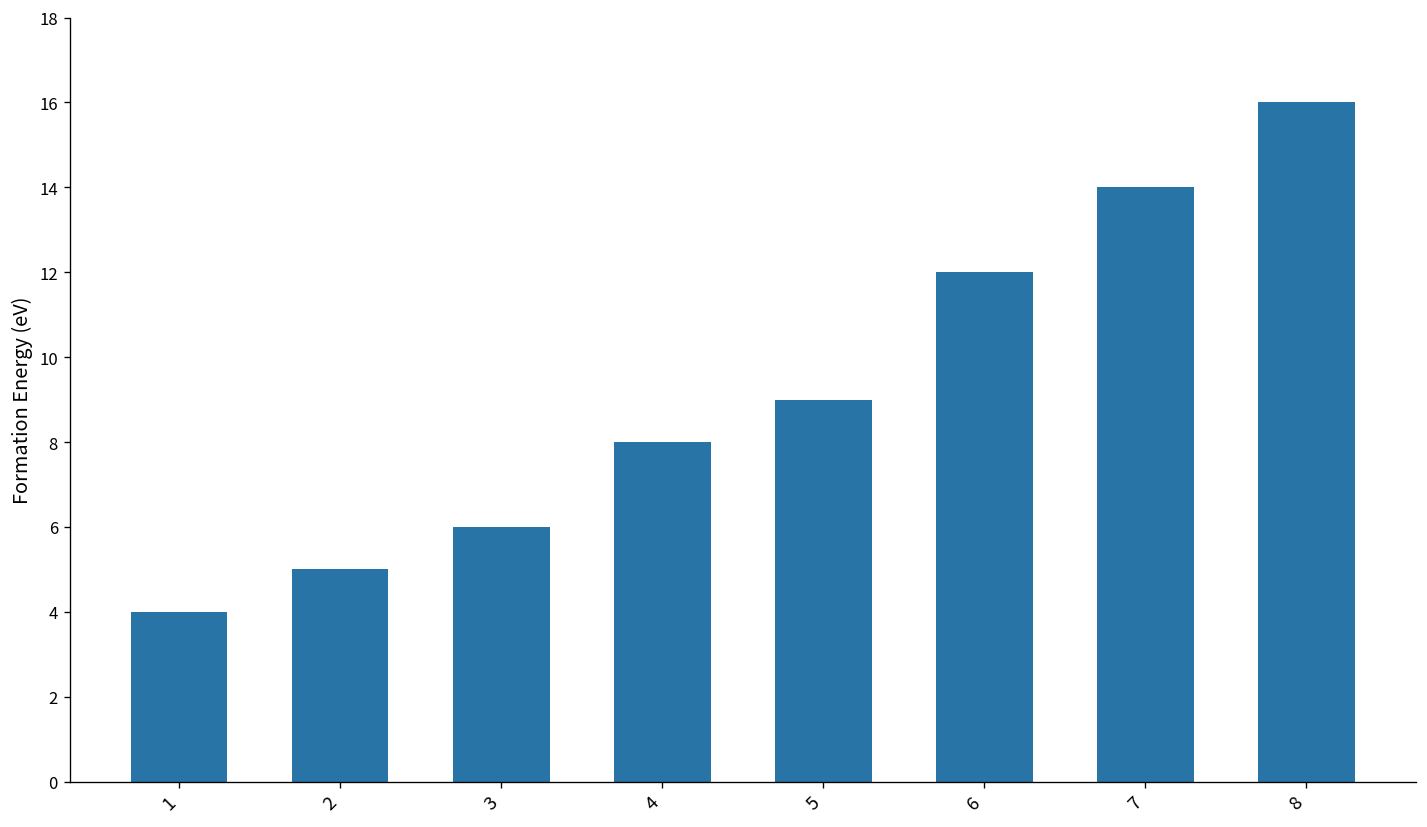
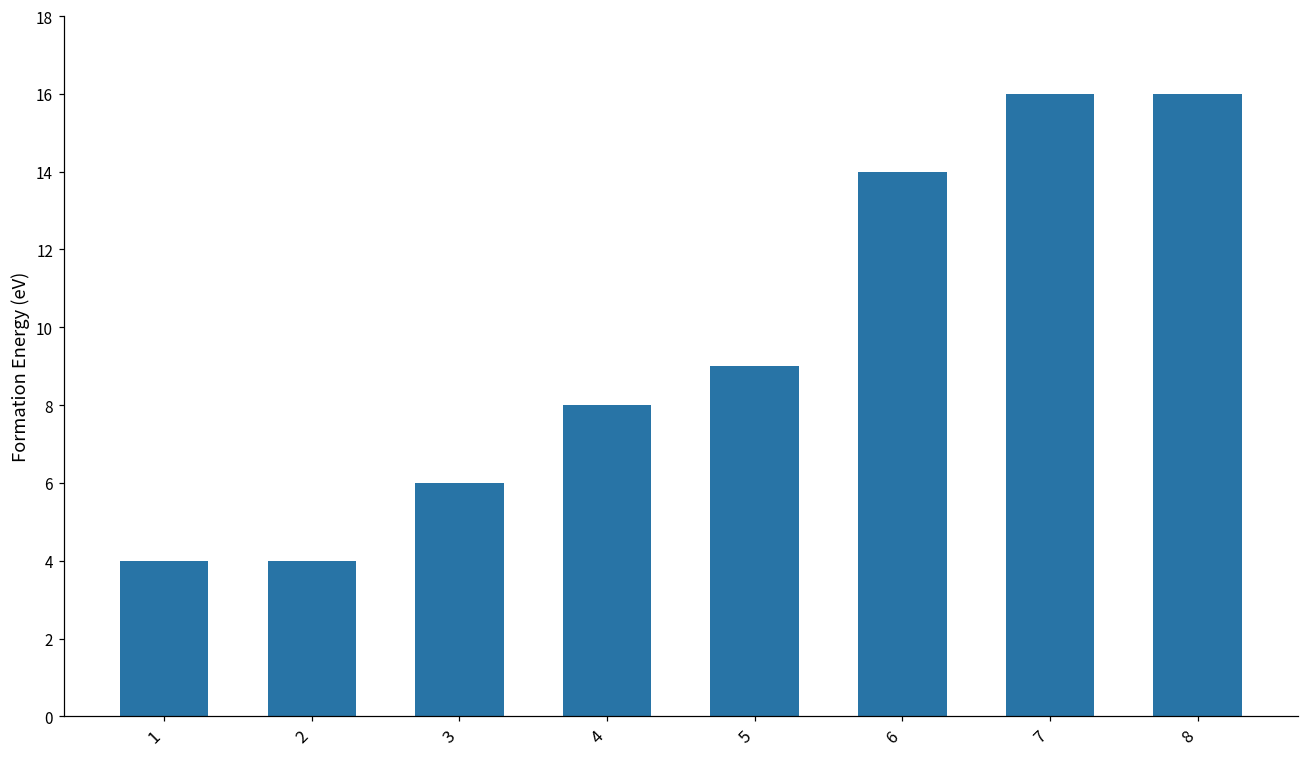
  {
    "1": 4,
-   "2": 5,
+   "2": 4,
    "3": 6,
    "4": 8,
    "5": 9,
-   "6": 12,
-   "7": 14,
+   "6": 14,
+   "7": 16,
    "8": 16
  }
